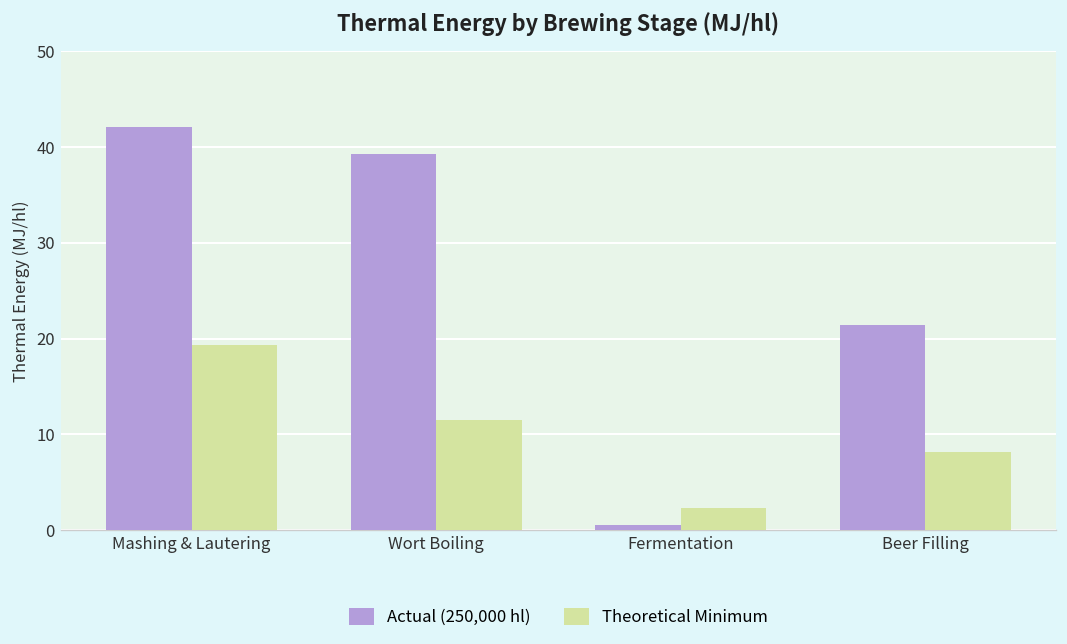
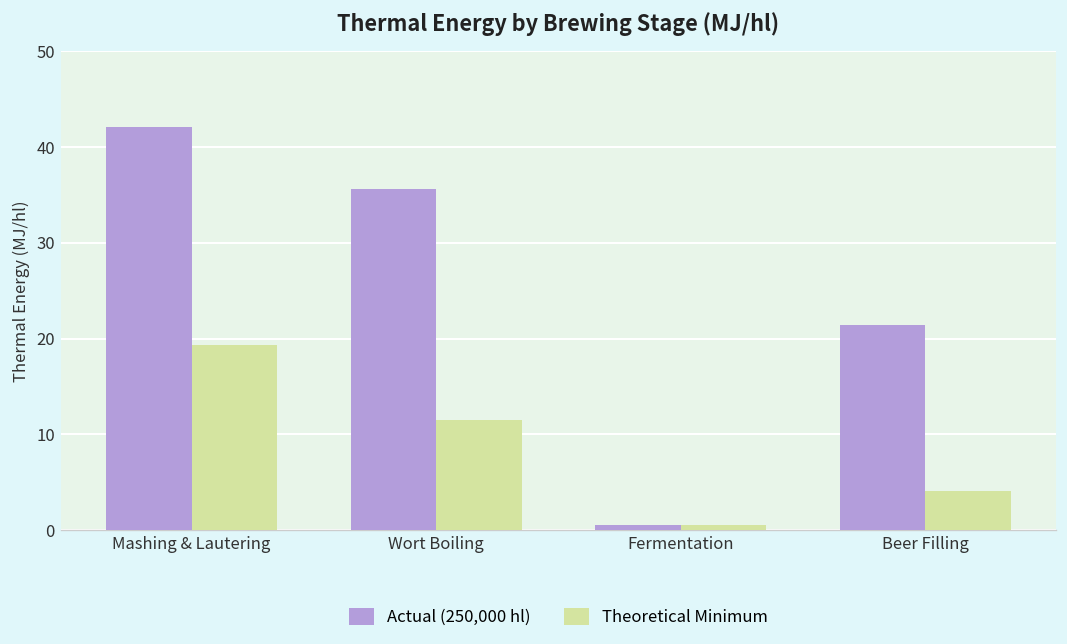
  {
    "Actual (250,000 hl)": {
      "Mashing & Lautering": 42,
-     "Wort Boiling": 39,
+     "Wort Boiling": 36,
      "Fermentation": 1,
      "Beer Filling": 21
    },
    "Theoretical Minimum": {
      "Mashing & Lautering": 19,
      "Wort Boiling": 11,
-     "Fermentation": 2,
-     "Beer Filling": 8
+     "Fermentation": 1,
+     "Beer Filling": 4
    }
  }
